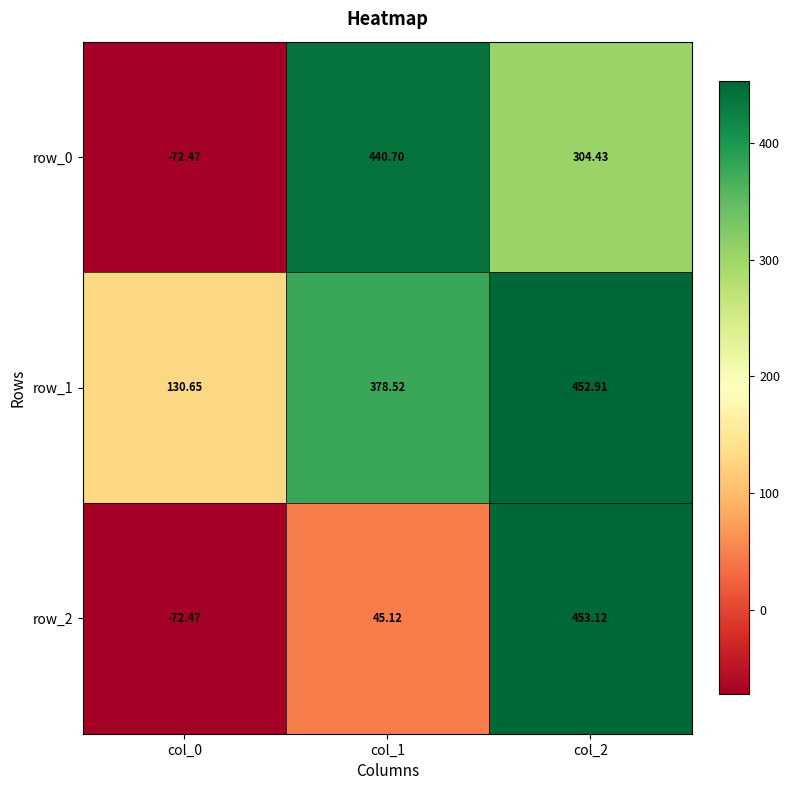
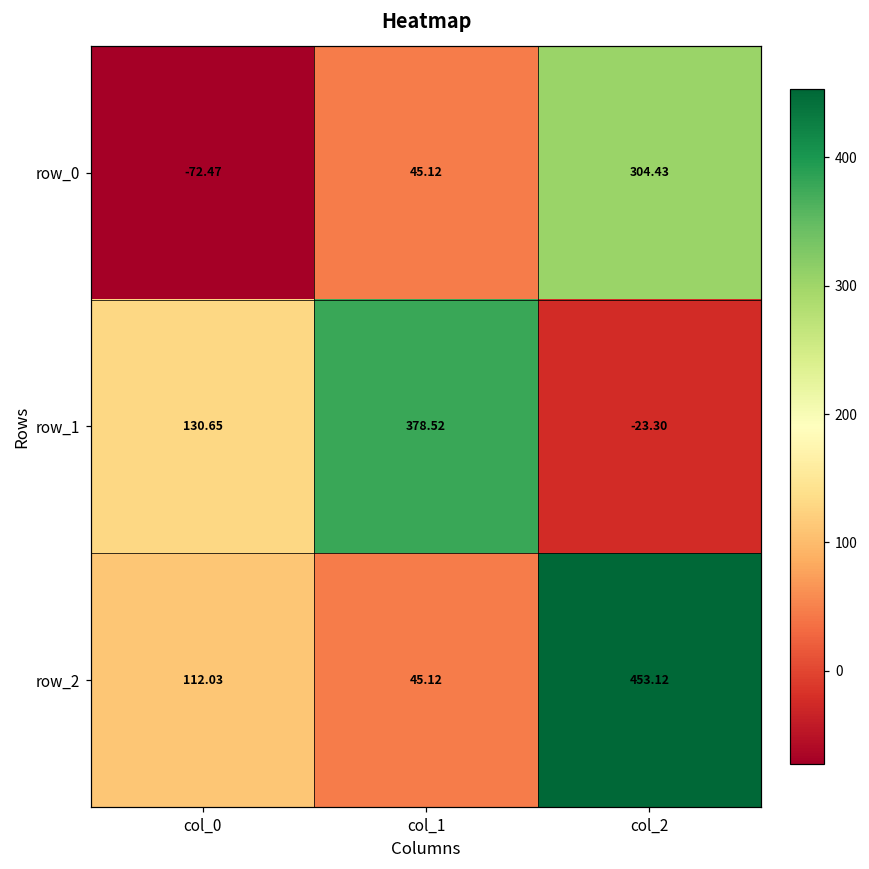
  {
    "row_0": {
      "col_0": -72.47,
-     "col_1": 440.70,
+     "col_1": 45.12,
      "col_2": 304.43
    },
    "row_1": {
      "col_0": 130.65,
      "col_1": 378.52,
-     "col_2": 452.91
+     "col_2": -23.30
    },
    "row_2": {
-     "col_0": -72.47,
+     "col_0": 112.03,
      "col_1": 45.12,
      "col_2": 453.12
    }
  }
